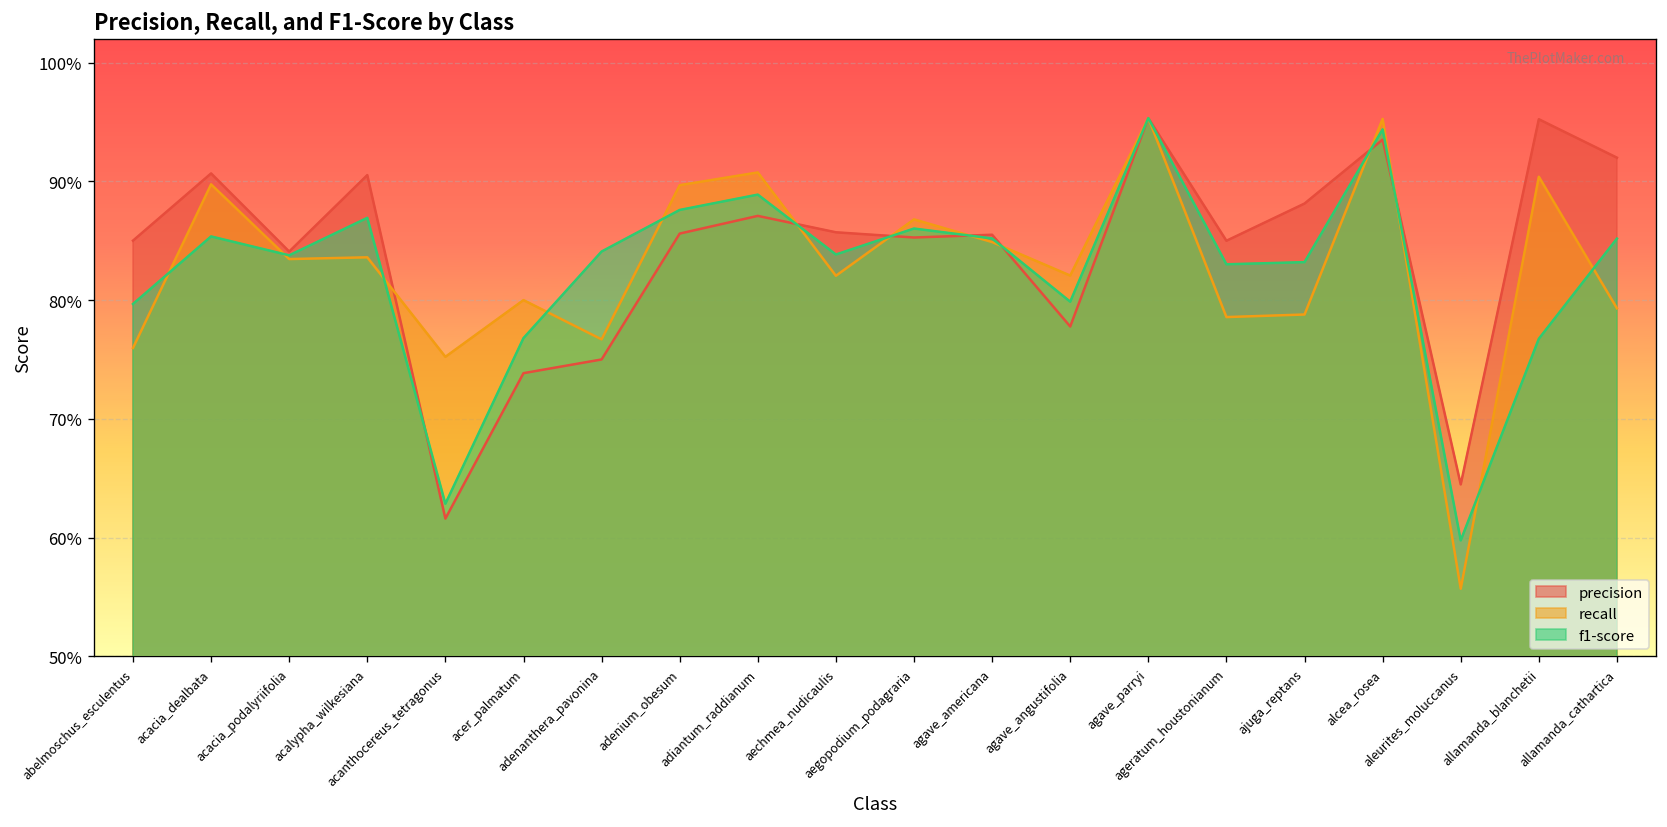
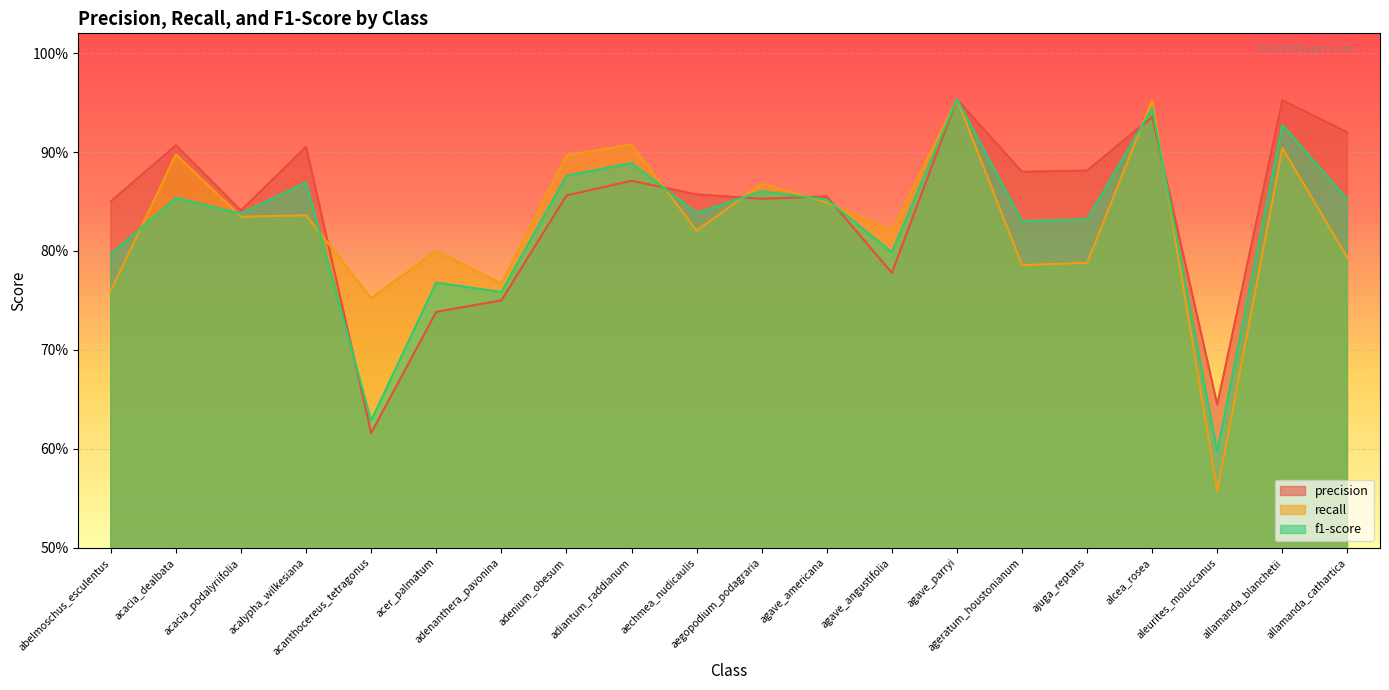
  {
    "precision": {
      "abelmoschus_esculentus": "85%",
      "acacia_dealbata": "91%",
      "acacia_podalyriifolia": "84%",
      "acalypha_wilkesiana": "91%",
      "acanthocereus_tetragonus": "62%",
      "acer_palmatum": "74%",
      "adenanthera_pavonina": "75%",
      "adenium_obesum": "86%",
      "adiantum_raddianum": "87%",
      "aechmea_nudicaulis": "86%",
      "aegopodium_podagraria": "85%",
      "agave_americana": "86%",
      "agave_angustifolia": "78%",
-     "ageratum_houstonianum": "85%",
+     "ageratum_houstonianum": "88%",
      "ajuga_reptans": "88%",
      "alcea_rosea": "94%",
      "aleurites_moluccanus": "64%",
      "allamanda_blanchetii": "95%",
      "allamanda_cathartica": "92%"
    },
    "recall": {
      "abelmoschus_esculentus": "76%",
      "acacia_dealbata": "90%",
      "acacia_podalyriifolia": "83%",
      "acalypha_wilkesiana": "84%",
      "acanthocereus_tetragonus": "75%",
      "acer_palmatum": "80%",
      "adenanthera_pavonina": "77%",
      "adenium_obesum": "90%",
      "adiantum_raddianum": "91%",
      "aechmea_nudicaulis": "82%",
      "aegopodium_podagraria": "87%",
      "agave_americana": "85%",
      "agave_angustifolia": "82%",
      "ageratum_houstonianum": "79%",
      "ajuga_reptans": "79%",
      "alcea_rosea": "95%",
      "aleurites_moluccanus": "56%",
      "allamanda_blanchetii": "90%",
      "allamanda_cathartica": "79%"
    },
    "f1-score": {
      "abelmoschus_esculentus": "80%",
      "acacia_dealbata": "85%",
      "acacia_podalyriifolia": "84%",
      "acalypha_wilkesiana": "87%",
      "acanthocereus_tetragonus": "63%",
      "acer_palmatum": "77%",
-     "adenanthera_pavonina": "84%",
+     "adenanthera_pavonina": "76%",
      "adenium_obesum": "88%",
      "adiantum_raddianum": "89%",
      "aechmea_nudicaulis": "84%",
      "aegopodium_podagraria": "86%",
      "agave_americana": "85%",
      "agave_angustifolia": "80%",
      "ageratum_houstonianum": "83%",
      "ajuga_reptans": "83%",
      "alcea_rosea": "94%",
      "aleurites_moluccanus": "60%",
-     "allamanda_blanchetii": "77%",
+     "allamanda_blanchetii": "93%",
      "allamanda_cathartica": "85%"
    }
  }
